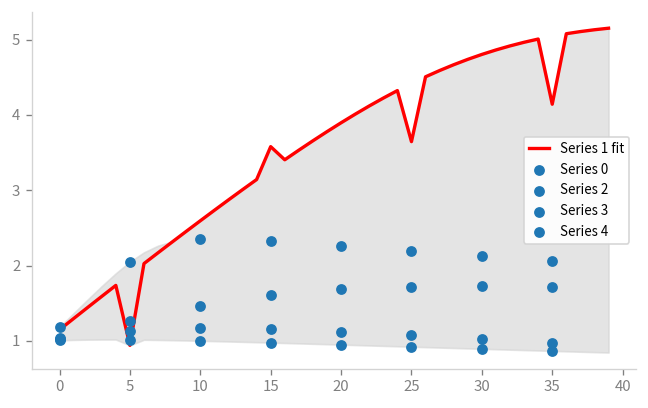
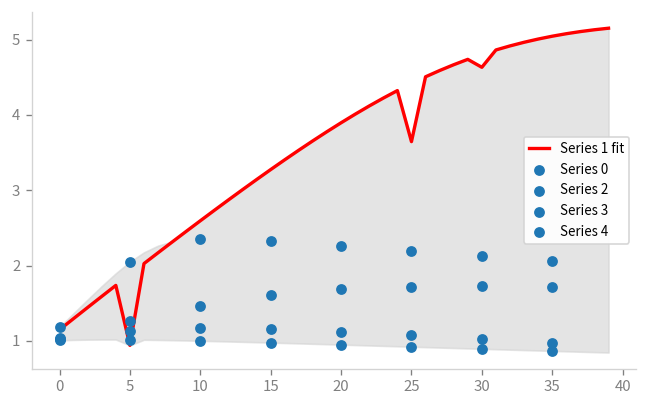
  {
    "Series 1 fit": {
      "5": 0.9,
-     "15": 3.6,
-     "30": 4.8,
-     "35": 4.1
+     "15": 3.3,
+     "30": 4.6,
+     "35": 5.0
    }
  }
